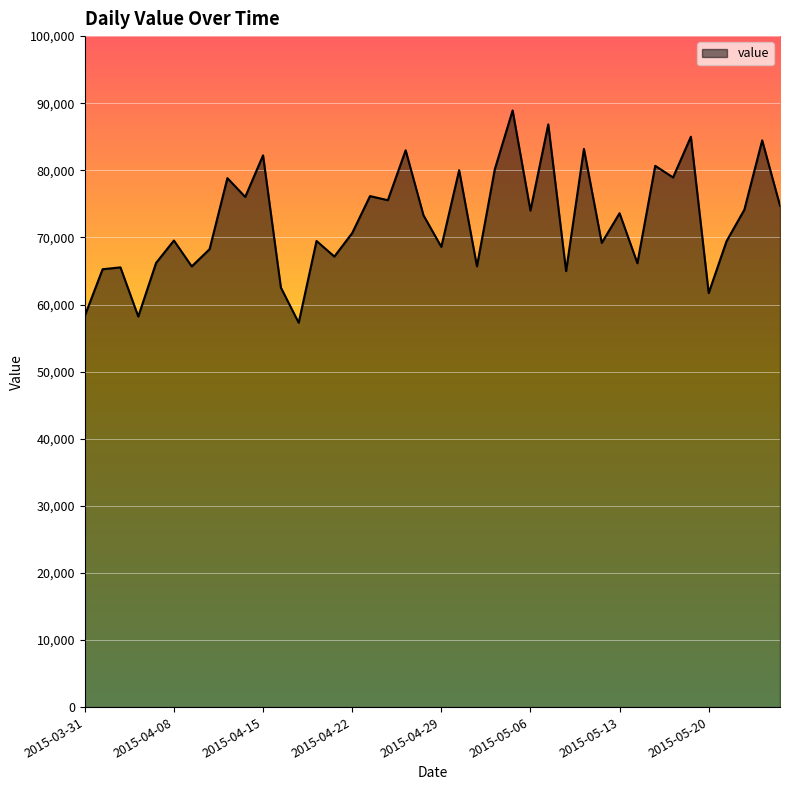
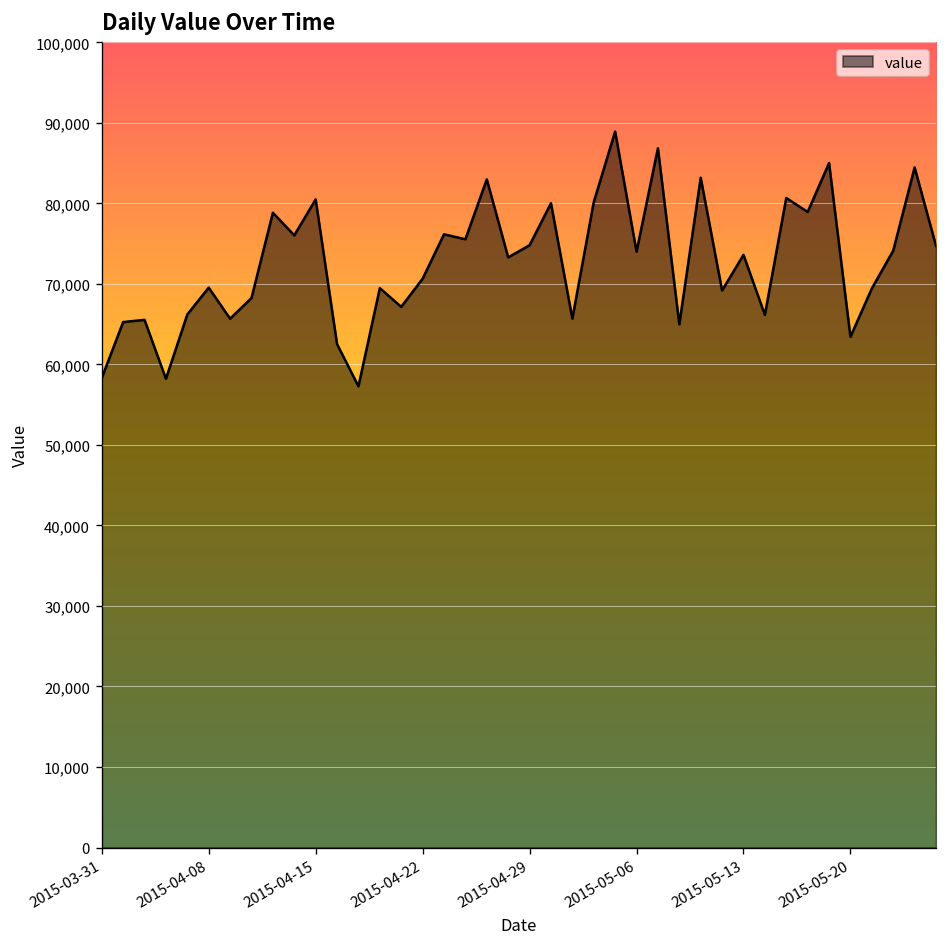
  {
    "2015-03-31": "58,000",
    "2015-04-08": "70,000",
-   "2015-04-15": "82,000",
+   "2015-04-15": "80,000",
    "2015-04-22": "71,000",
-   "2015-04-29": "69,000",
+   "2015-04-29": "75,000",
    "2015-05-06": "74,000",
    "2015-05-13": "74,000",
-   "2015-05-20": "62,000"
+   "2015-05-20": "63,000"
  }
